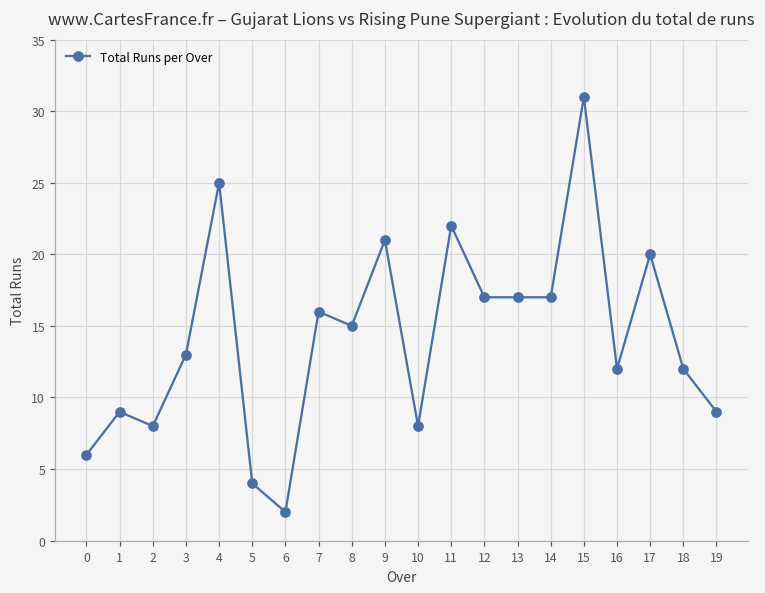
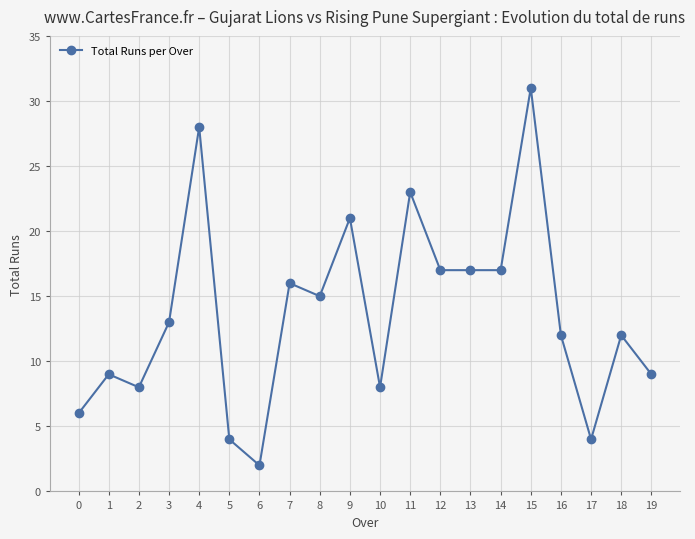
  {
    "0": 6,
    "1": 9,
    "2": 8,
    "3": 13,
-   "4": 25,
+   "4": 28,
    "5": 4,
    "6": 2,
    "7": 16,
    "8": 15,
    "9": 21,
    "10": 8,
-   "11": 22,
+   "11": 23,
    "12": 17,
    "13": 17,
    "14": 17,
    "15": 31,
    "16": 12,
-   "17": 20,
+   "17": 4,
    "18": 12,
    "19": 9
  }
